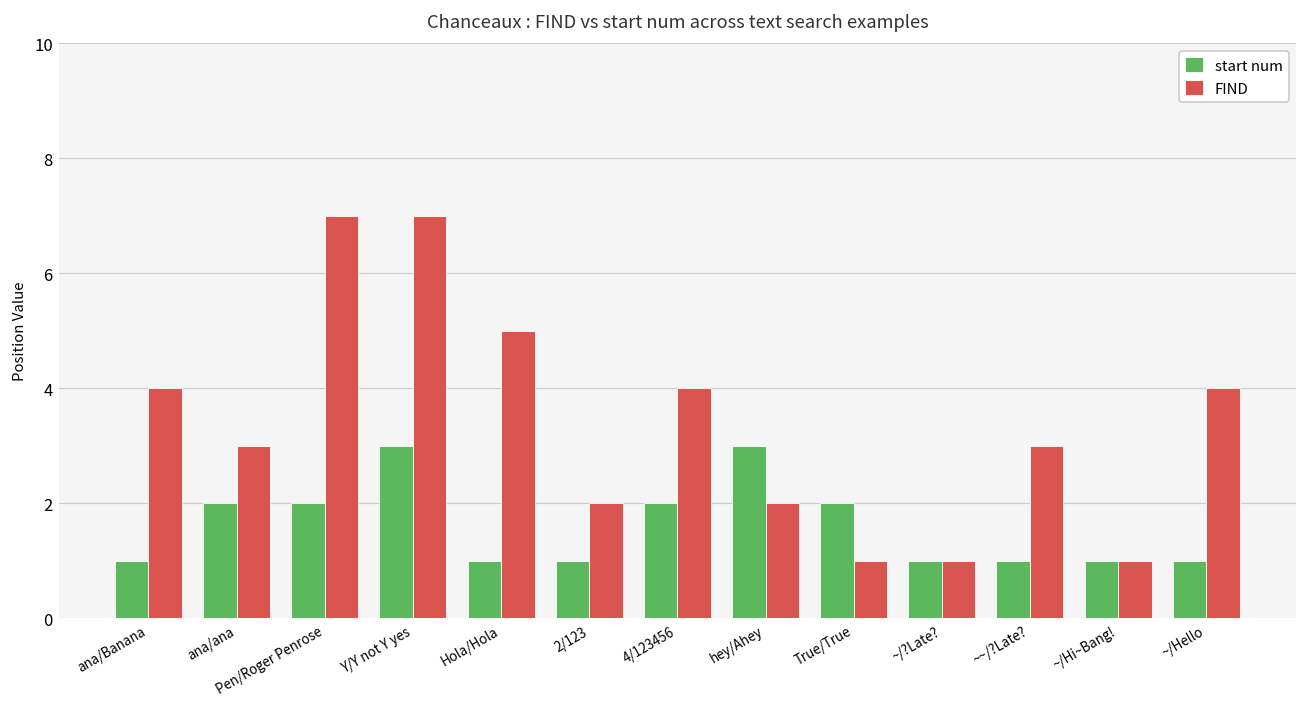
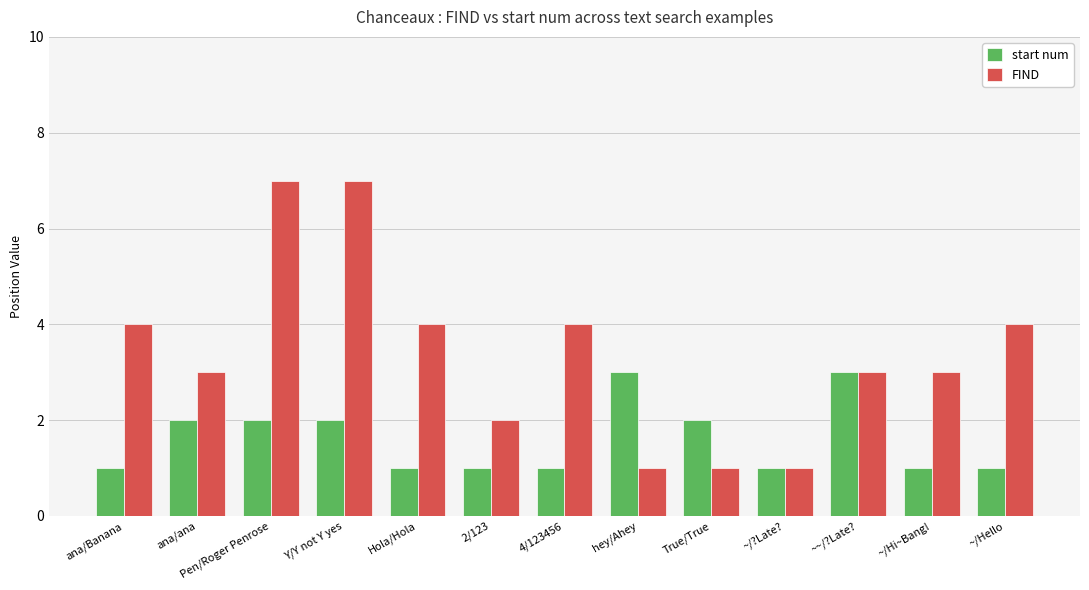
  {
    "start num": {
      "ana/Banana": 1,
      "ana/ana": 2,
      "Pen/Roger Penrose": 2,
-     "Y/Y not Y yes": 3,
+     "Y/Y not Y yes": 2,
      "Hola/Hola": 1,
      "2/123": 1,
-     "4/123456": 2,
+     "4/123456": 1,
      "hey/Ahey": 3,
      "True/True": 2,
      "~/?Late?": 1,
-     "~~/?Late?": 1,
+     "~~/?Late?": 3,
      "~/Hi~Bang!": 1,
      "~/Hello": 1
    },
    "FIND": {
      "ana/Banana": 4,
      "ana/ana": 3,
      "Pen/Roger Penrose": 7,
      "Y/Y not Y yes": 7,
-     "Hola/Hola": 5,
+     "Hola/Hola": 4,
      "2/123": 2,
      "4/123456": 4,
-     "hey/Ahey": 2,
+     "hey/Ahey": 1,
      "True/True": 1,
      "~/?Late?": 1,
      "~~/?Late?": 3,
-     "~/Hi~Bang!": 1,
+     "~/Hi~Bang!": 3,
      "~/Hello": 4
    }
  }
